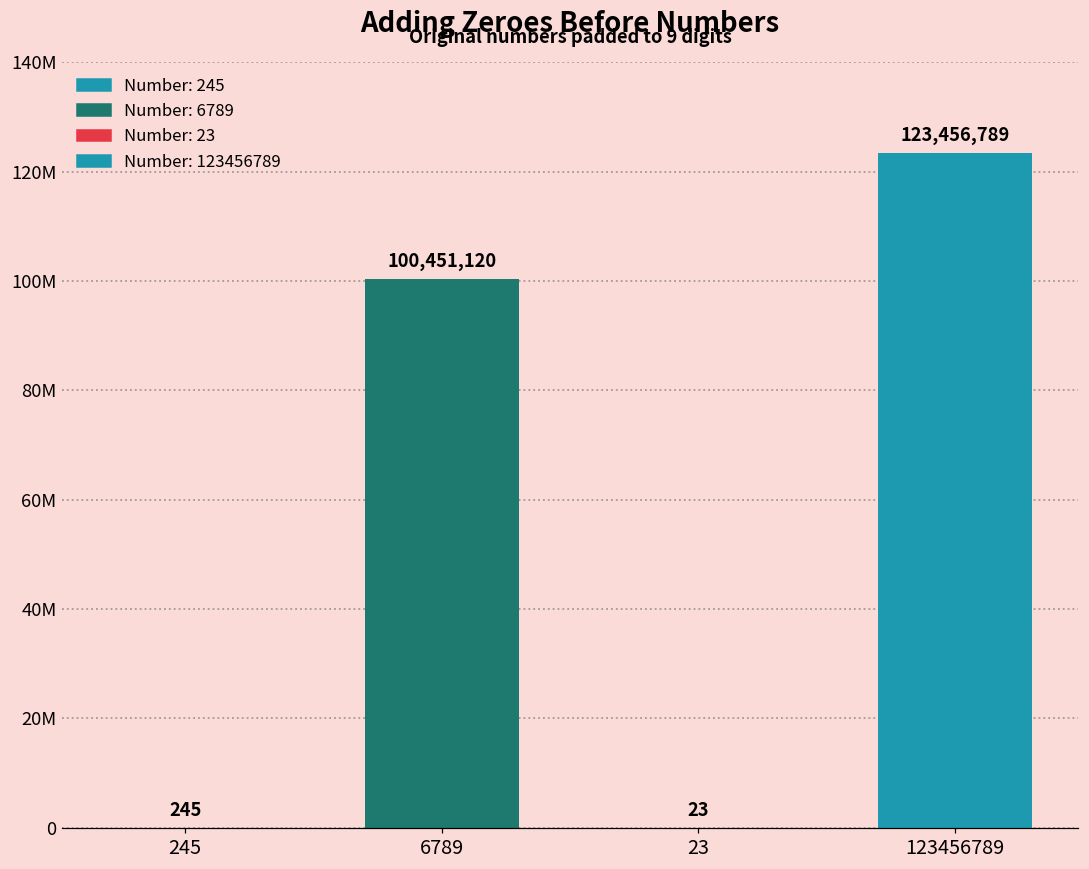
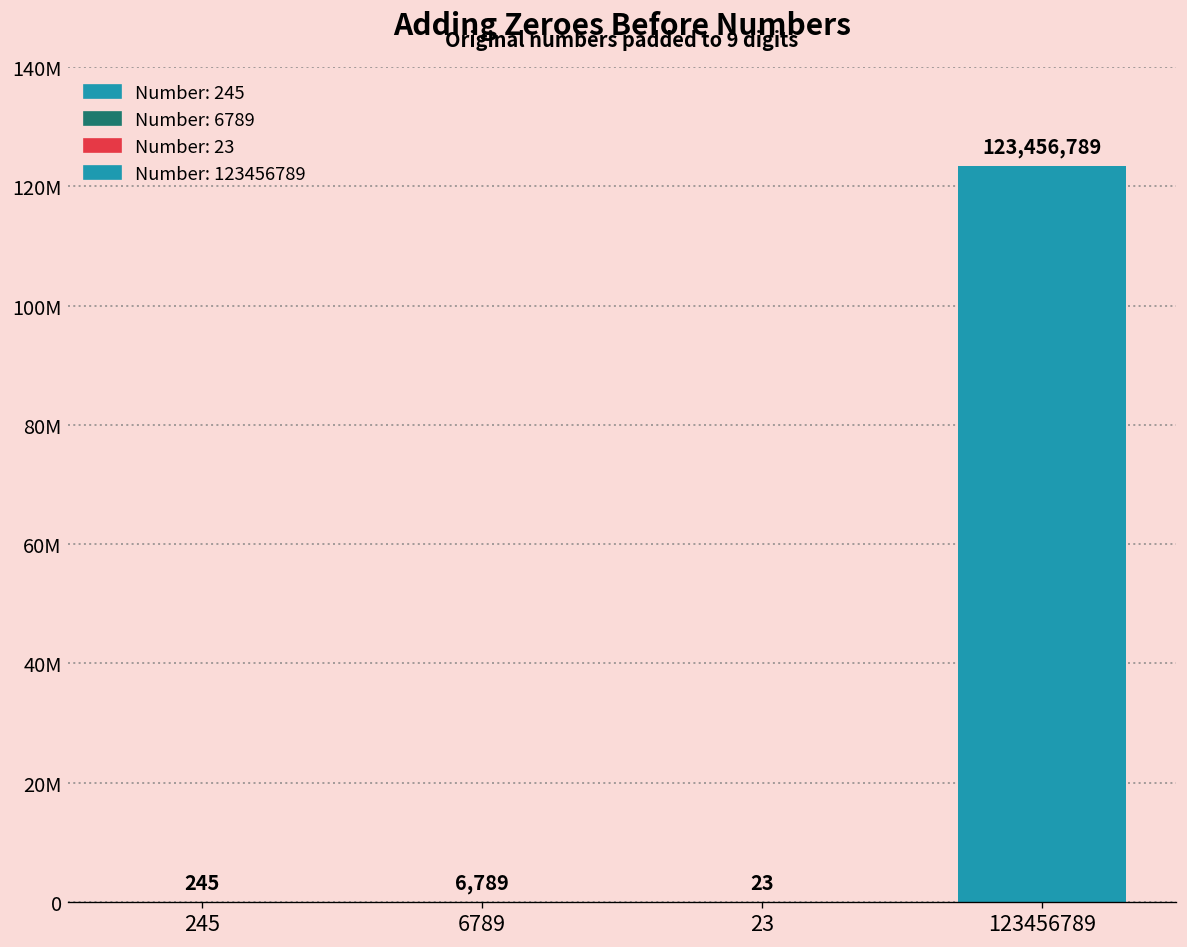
  {
    "245": "245",
-   "6789": "100,451,120",
+   "6789": "6,789",
    "23": "23",
    "123456789": "123,456,789"
  }
